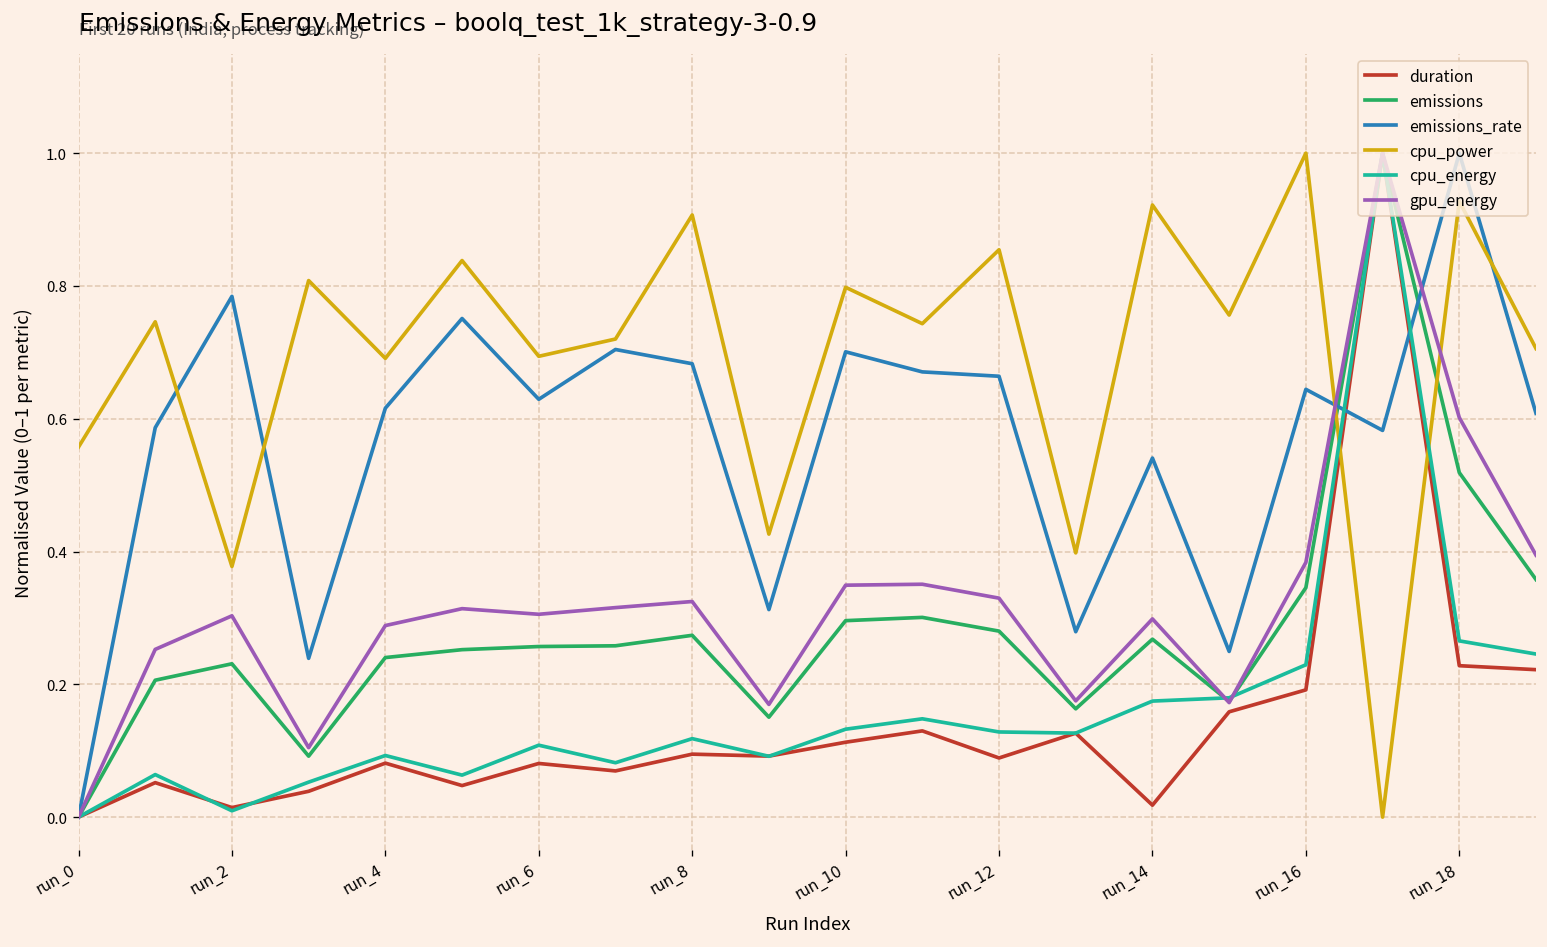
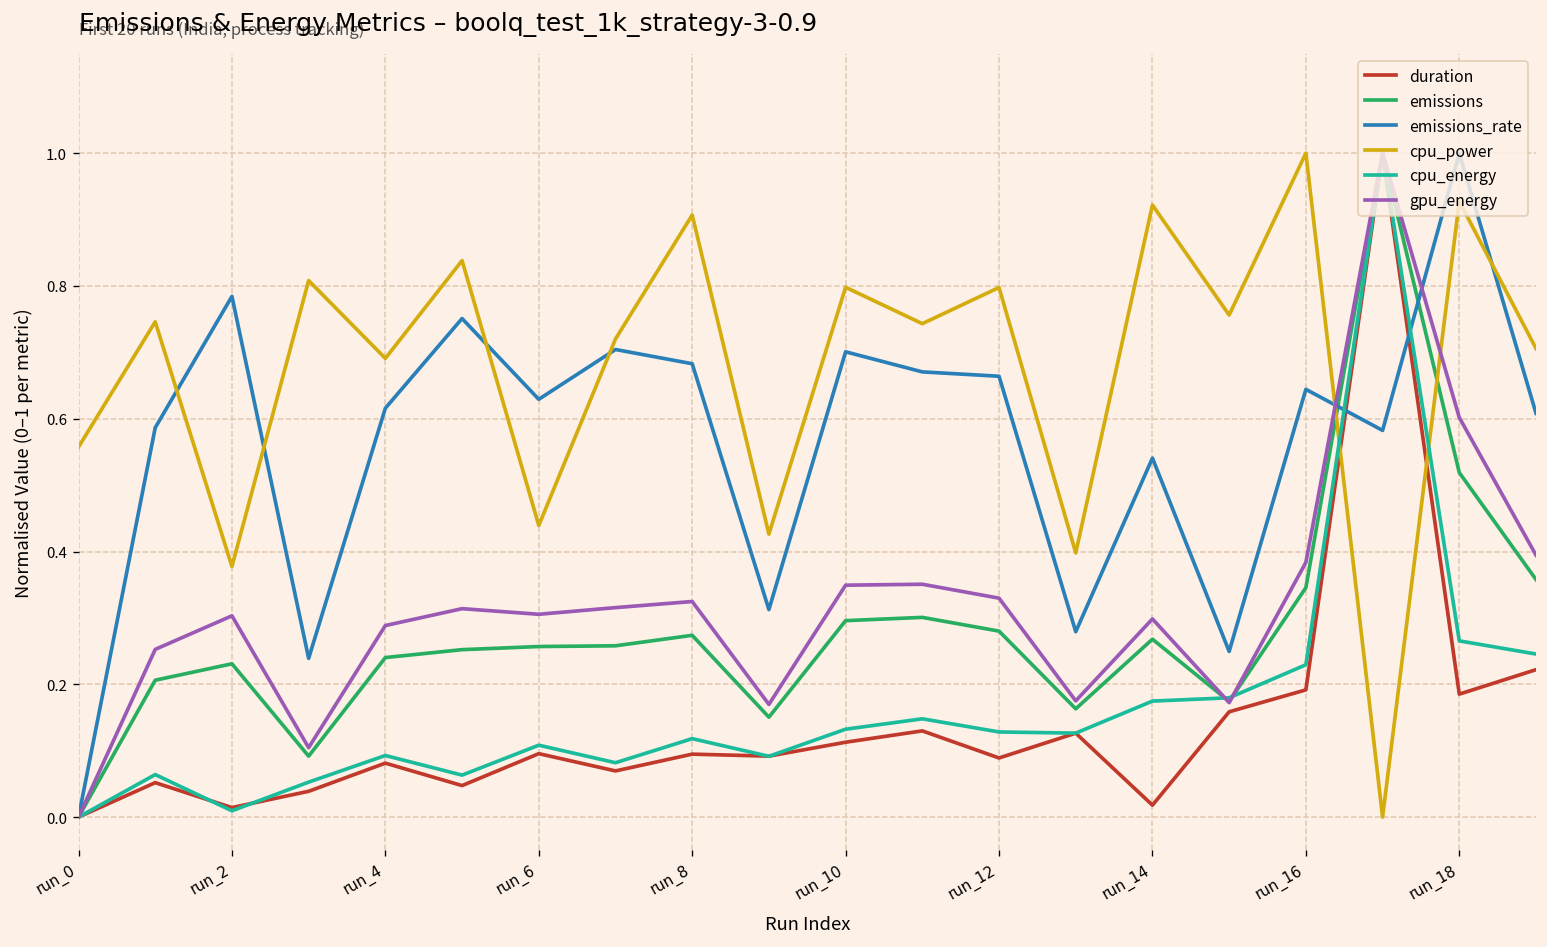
  {
    "duration": {
      "run_2": 0.01,
      "run_4": 0.08,
-     "run_6": 0.08,
+     "run_6": 0.10,
      "run_8": 0.09,
      "run_10": 0.11,
      "run_12": 0.09,
      "run_14": 0.02,
      "run_16": 0.19,
-     "run_18": 0.23
+     "run_18": 0.19
    },
    "emissions": {
      "run_2": 0.23,
      "run_4": 0.24,
      "run_6": 0.26,
      "run_8": 0.27,
      "run_10": 0.30,
      "run_12": 0.28,
      "run_14": 0.27,
      "run_16": 0.35,
      "run_18": 0.52
    },
    "emissions_rate": {
      "run_2": 0.78,
      "run_4": 0.62,
      "run_6": 0.63,
      "run_8": 0.68,
      "run_10": 0.70,
      "run_12": 0.66,
      "run_14": 0.54,
      "run_16": 0.64
    },
    "cpu_power": {
      "run_0": 0.56,
      "run_2": 0.38,
      "run_4": 0.69,
-     "run_6": 0.69,
+     "run_6": 0.44,
      "run_8": 0.91,
      "run_10": 0.80,
-     "run_12": 0.85,
+     "run_12": 0.80,
      "run_14": 0.92,
      "run_16": 1.00
    },
    "cpu_energy": {
      "run_2": 0.01,
      "run_4": 0.09,
      "run_6": 0.11,
      "run_8": 0.12,
      "run_10": 0.13,
      "run_12": 0.13,
      "run_14": 0.17,
      "run_16": 0.23,
      "run_18": 0.27
    },
    "gpu_energy": {
      "run_2": 0.30,
      "run_4": 0.29,
      "run_6": 0.31,
      "run_8": 0.32,
      "run_10": 0.35,
      "run_12": 0.33,
      "run_14": 0.30,
      "run_16": 0.38,
      "run_18": 0.60
    }
  }
